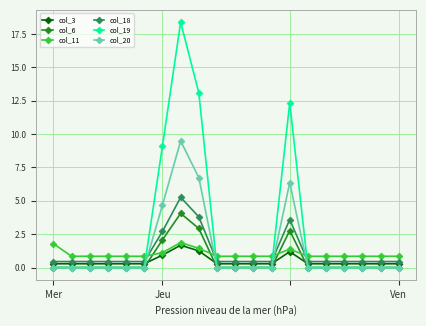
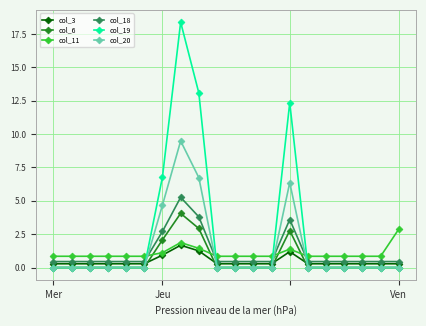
  {
    "col_11": {
-     "Mer": 1.8,
-     "Ven": 0.8
+     "Mer": 0.8,
+     "Ven": 2.9
    },
    "col_19": {
-     "Jeu": 9.1
+     "Jeu": 6.8
    },
    "col_20": {
      "Jeu": 4.7
    }
  }
